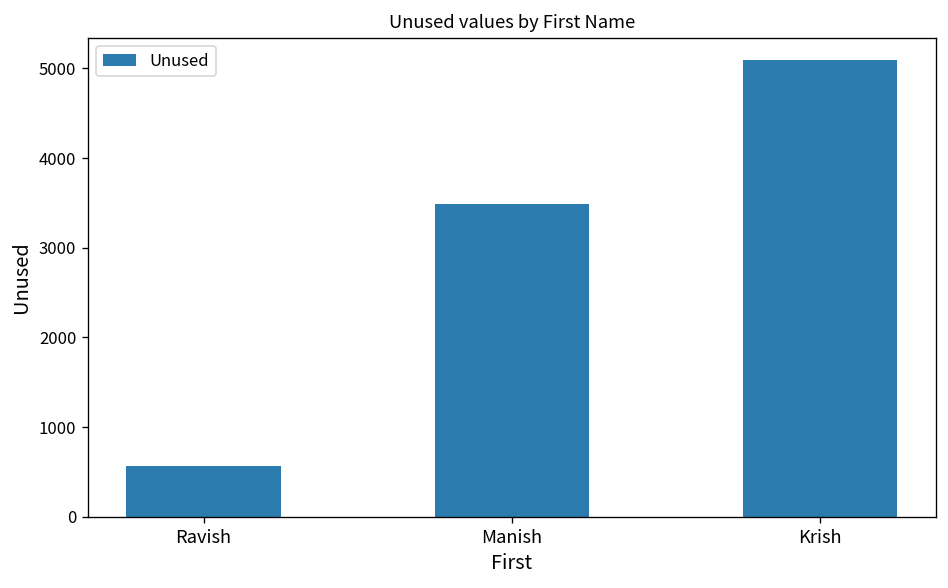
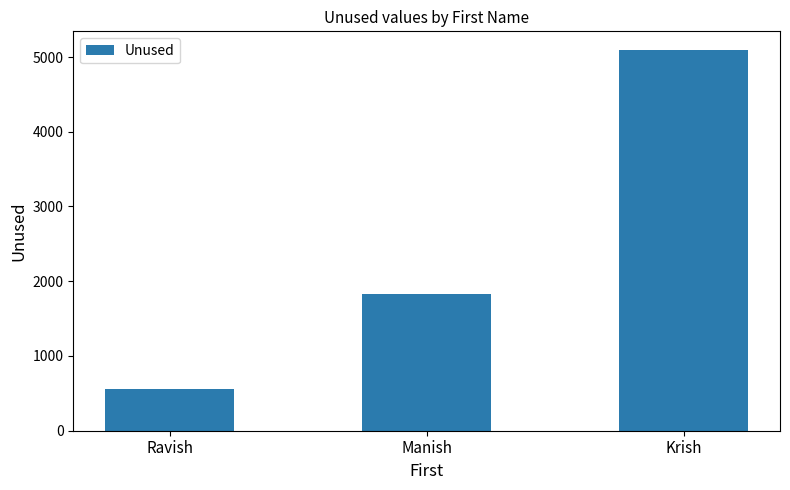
  {
    "Ravish": 600,
-   "Manish": 3500,
+   "Manish": 1800,
    "Krish": 5100
  }
